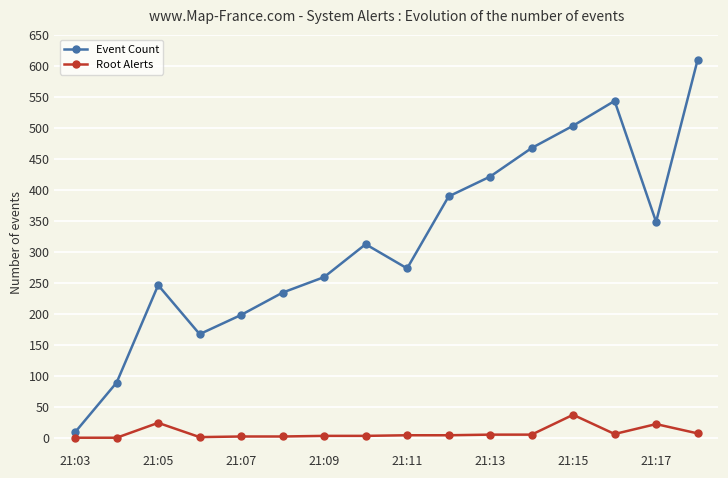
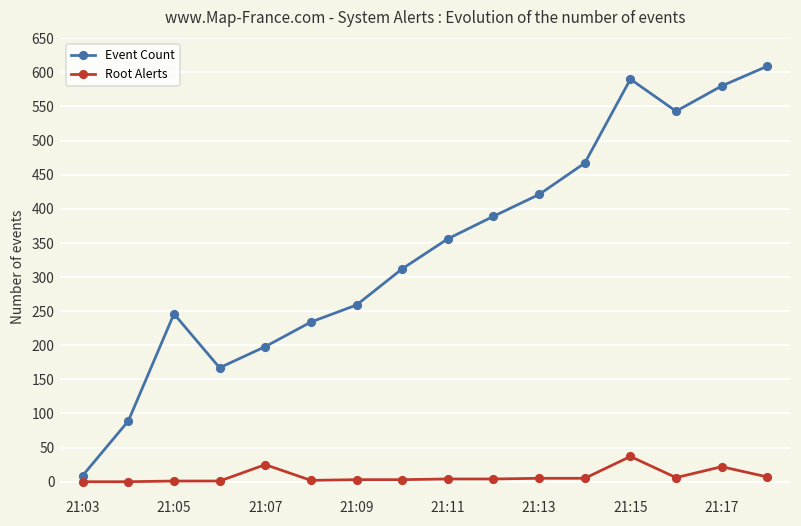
  {
    "Event Count": {
      "21:03": 10,
      "21:05": 250,
      "21:07": 200,
      "21:09": 260,
-     "21:11": 270,
+     "21:11": 360,
      "21:13": 420,
-     "21:15": 500,
-     "21:17": 350
+     "21:15": 590,
+     "21:17": 580
    },
    "Root Alerts": {
      "21:03": 0,
-     "21:05": 20,
-     "21:07": 0,
+     "21:05": 0,
+     "21:07": 30,
      "21:09": 0,
      "21:11": 0,
      "21:13": 10,
      "21:15": 40,
      "21:17": 20
    }
  }
